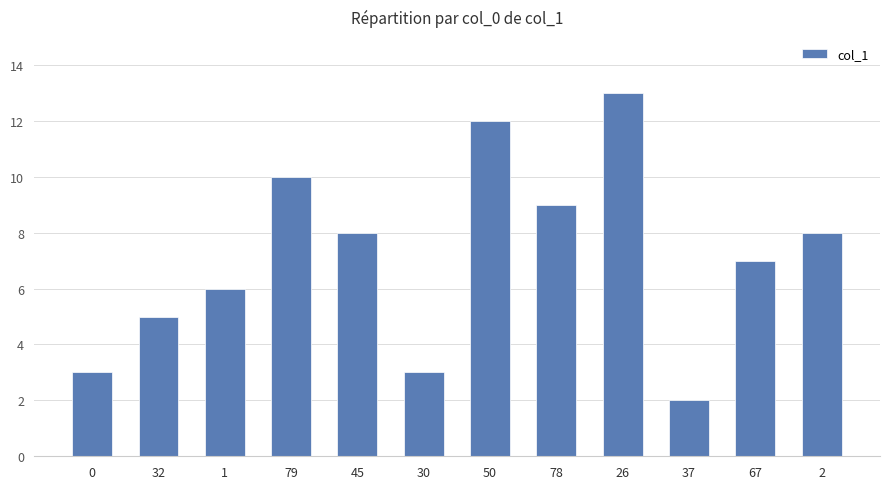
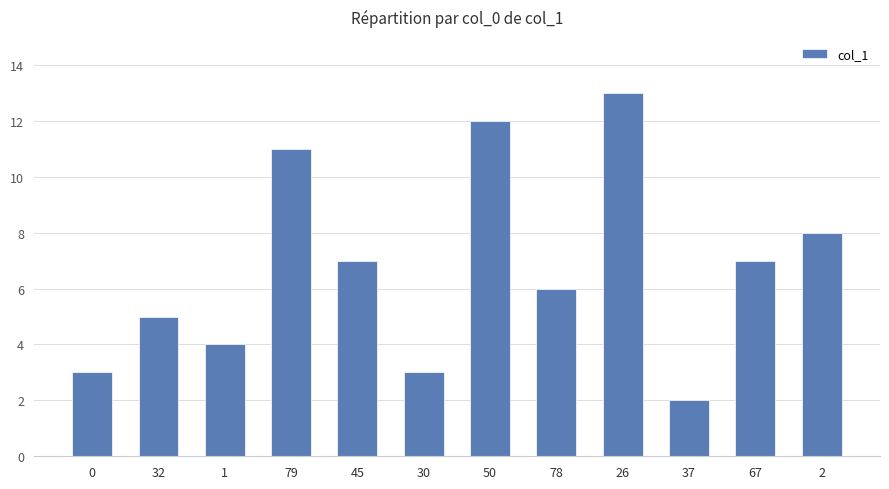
  {
    "0": 3,
    "32": 5,
-   "1": 6,
-   "79": 10,
-   "45": 8,
+   "1": 4,
+   "79": 11,
+   "45": 7,
    "30": 3,
    "50": 12,
-   "78": 9,
+   "78": 6,
    "26": 13,
    "37": 2,
    "67": 7,
    "2": 8
  }
